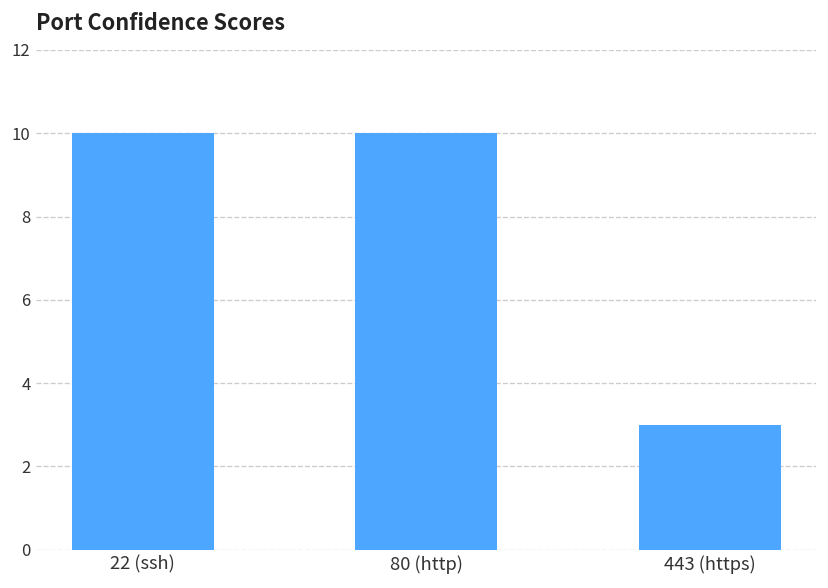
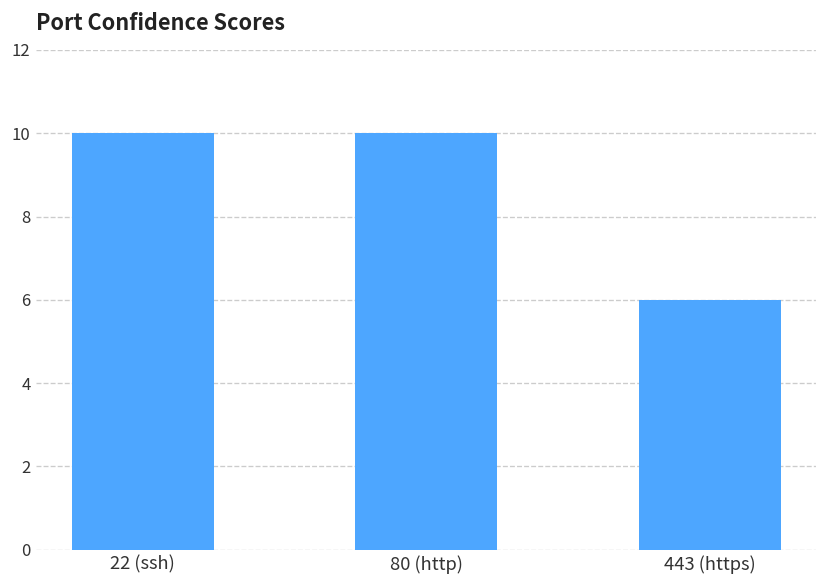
  {
    "22 (ssh)": 10,
    "80 (http)": 10,
-   "443 (https)": 3
+   "443 (https)": 6
  }
